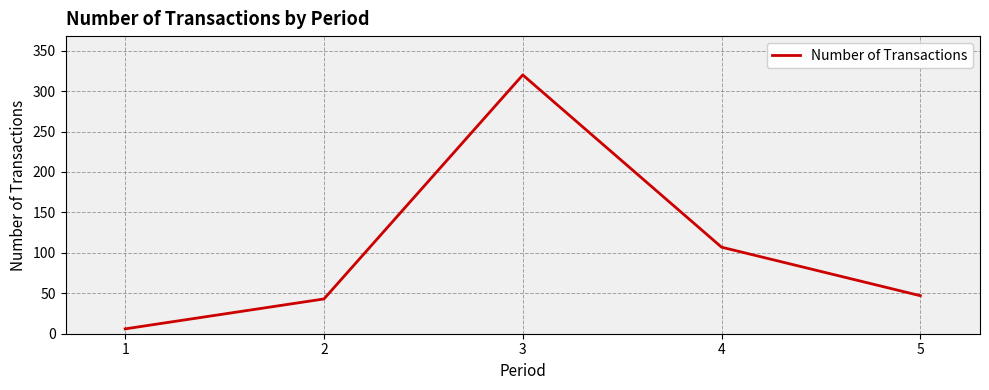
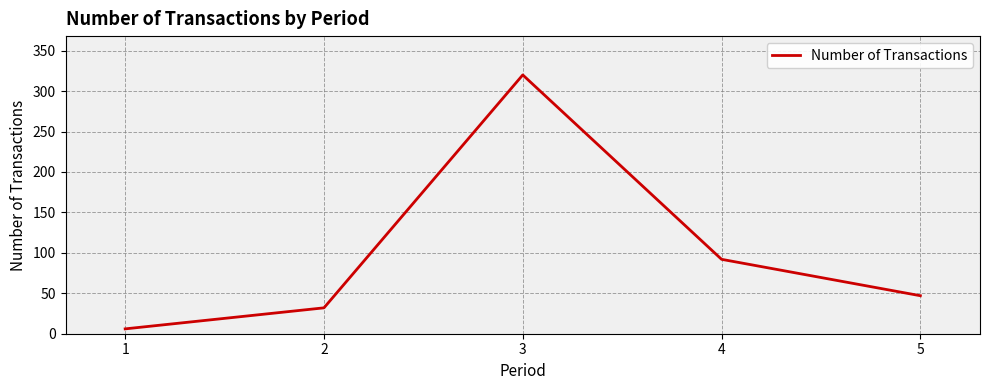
  {
    "1": 10,
-   "2": 40,
+   "2": 30,
    "3": 320,
-   "4": 110,
+   "4": 90,
    "5": 50
  }
